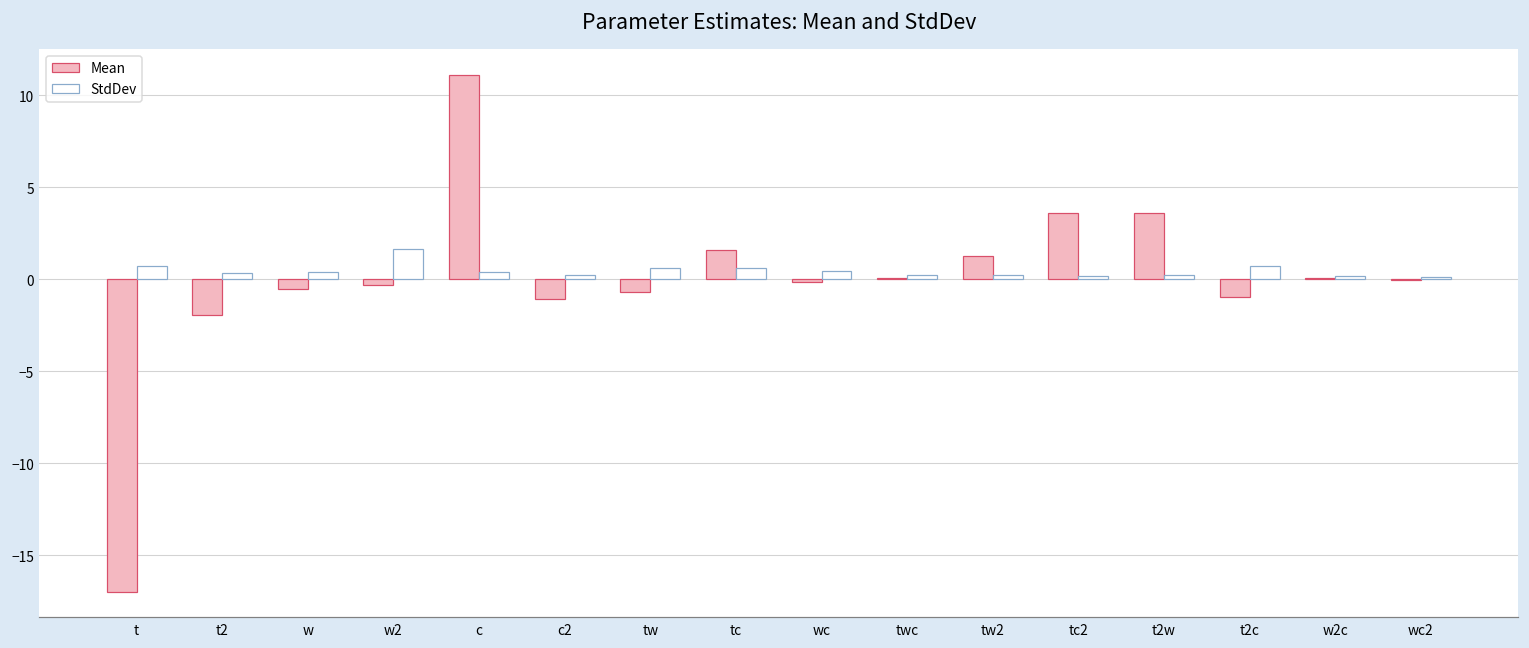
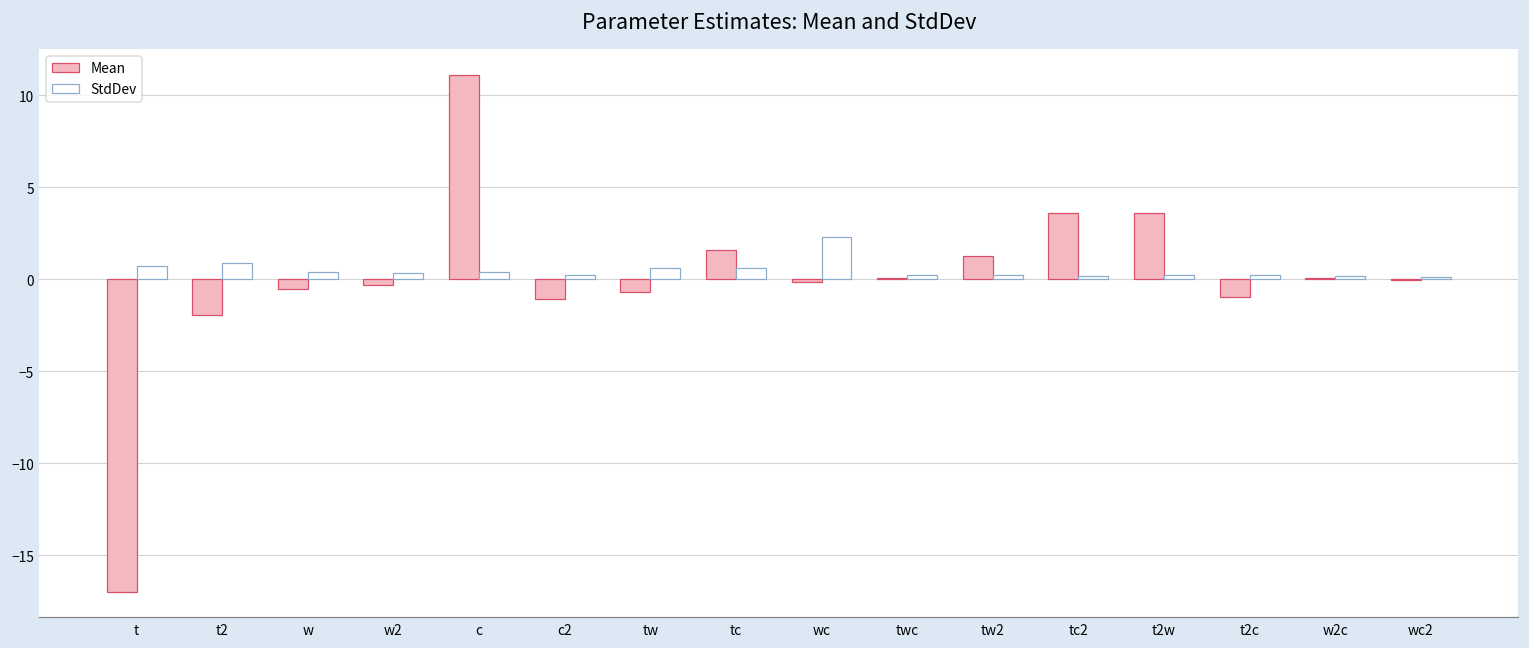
  {
    "Mean": {
      "t": -17.0,
      "t2": -2.0,
      "w": -0.6,
      "w2": -0.3,
      "c": 11.1,
      "c2": -1.1,
      "tw": -0.7,
      "tc": 1.6,
      "tw2": 1.3,
      "tc2": 3.6,
      "t2w": 3.6,
      "t2c": -0.9
    },
    "StdDev": {
      "t": 0.7,
-     "t2": 0.3,
+     "t2": 0.9,
      "w": 0.4,
-     "w2": 1.6,
+     "w2": 0.3,
      "c": 0.4,
      "c2": 0.2,
      "tw": 0.6,
      "tc": 0.6,
-     "wc": 0.5,
+     "wc": 2.3,
      "twc": 0.2,
      "tw2": 0.2,
      "tc2": 0.2,
      "t2w": 0.2,
-     "t2c": 0.7,
+     "t2c": 0.2,
      "w2c": 0.2
    }
  }
